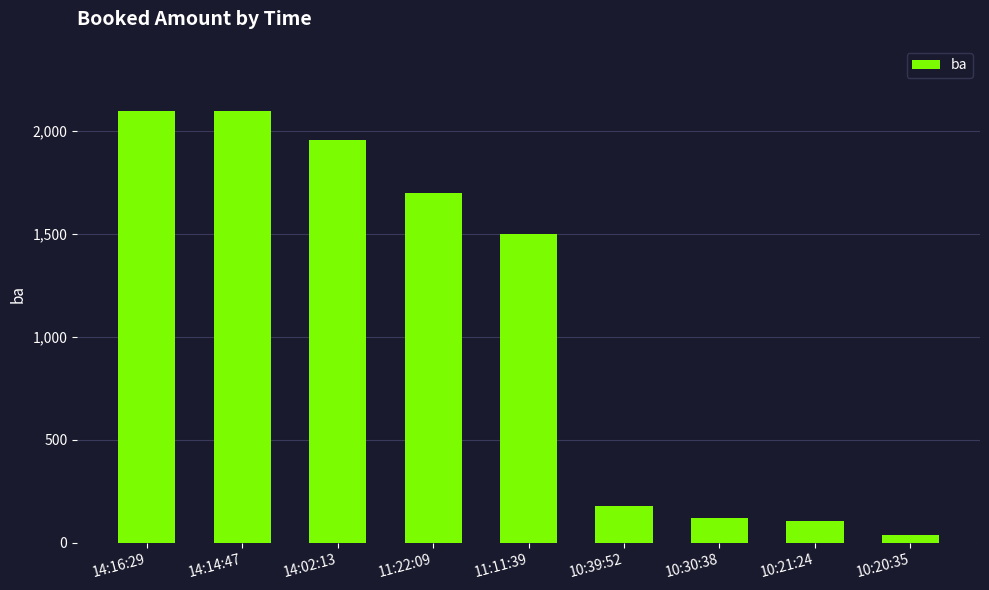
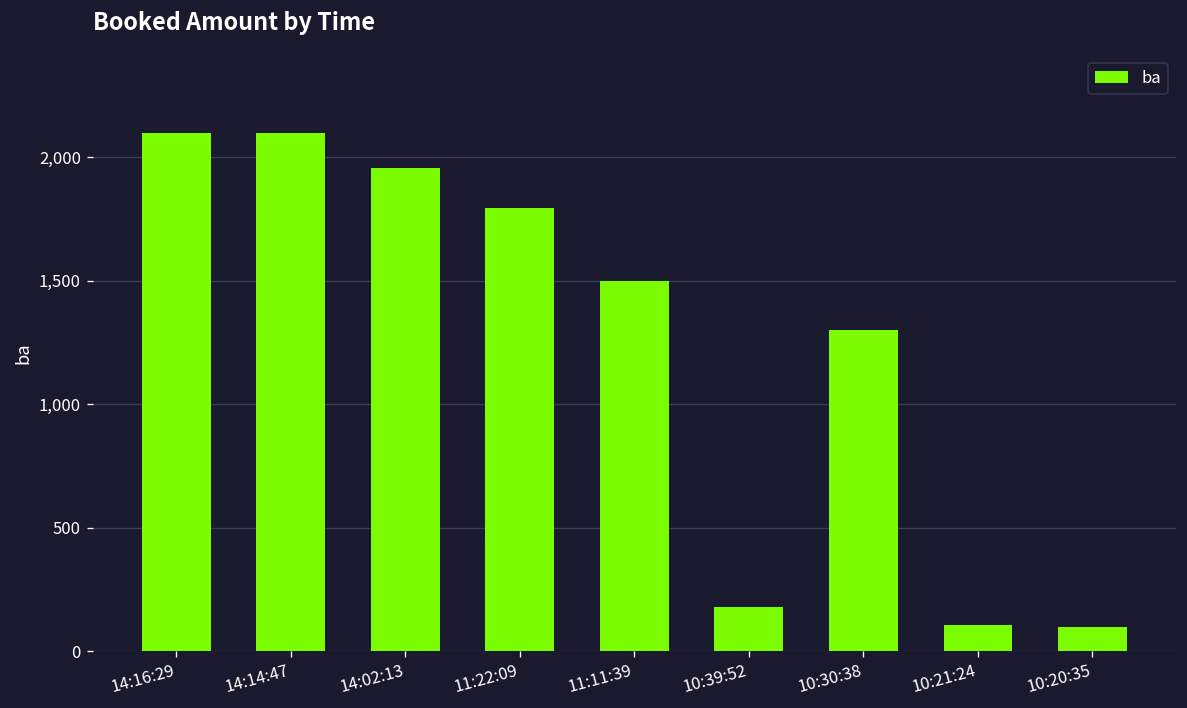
  {
    "14:16:29": "2,100",
    "14:14:47": "2,100",
    "14:02:13": "1,960",
-   "11:22:09": "1,700",
+   "11:22:09": "1,790",
    "11:11:39": "1,500",
    "10:39:52": "180",
-   "10:30:38": "120",
+   "10:30:38": "1,300",
    "10:21:24": "110",
-   "10:20:35": "40"
+   "10:20:35": "100"
  }
